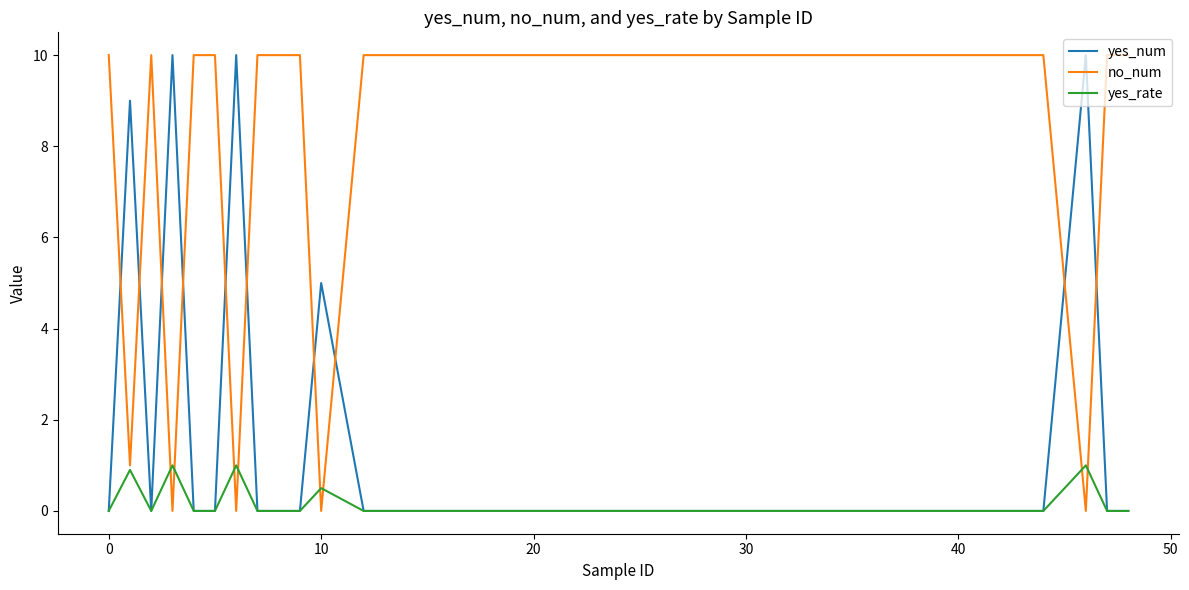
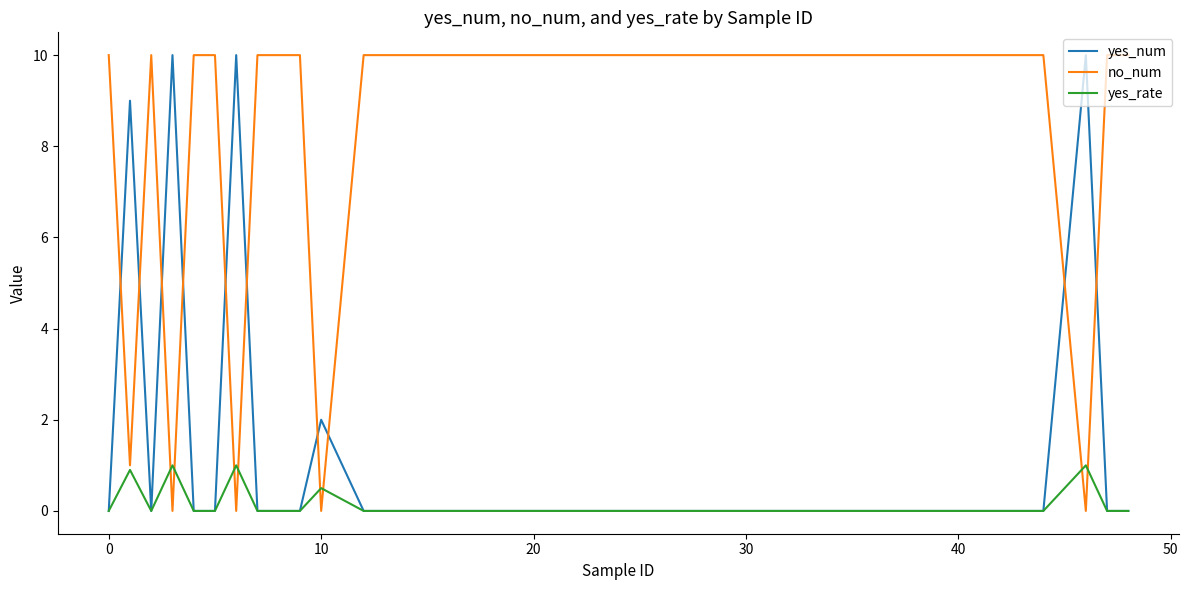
  {
    "yes_num": {
-     "10": 5
+     "10": 2
    },
    "no_num": {
      "0": 10,
      "10": 0,
      "20": 10,
      "30": 10
    },
    "yes_rate": {
      "10": 0.5
    }
  }
